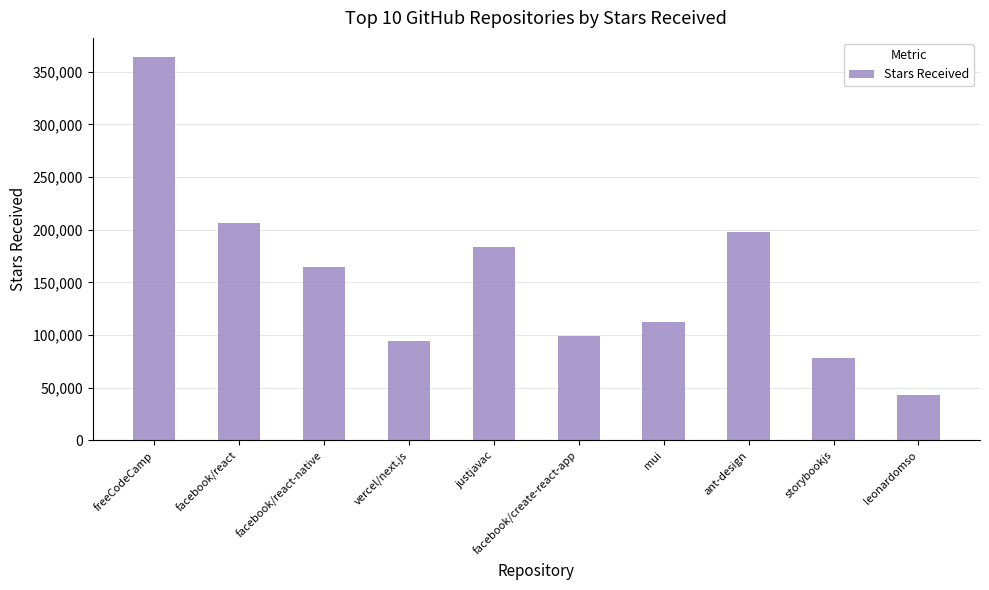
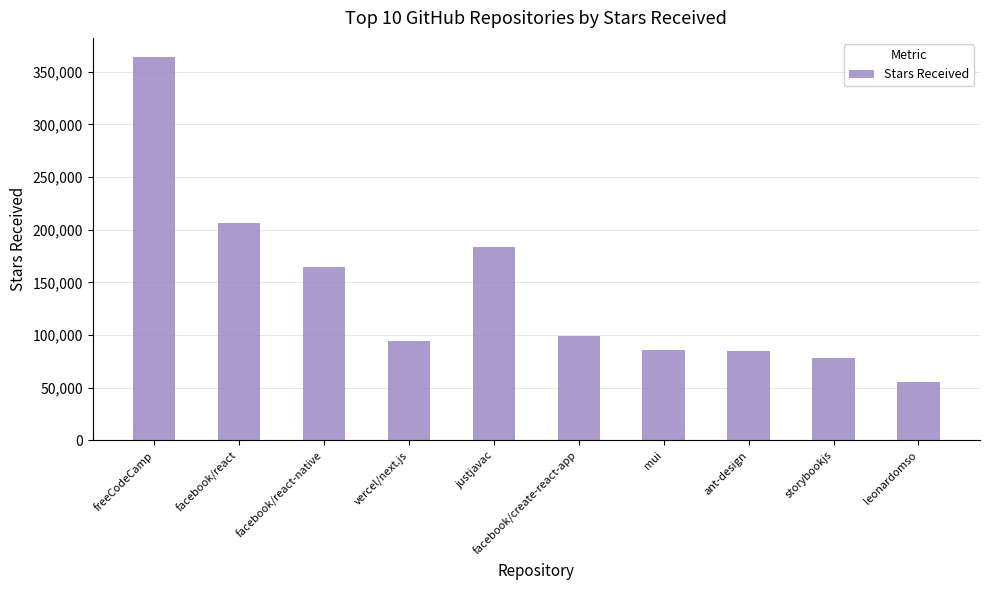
  {
    "freeCodeCamp": "364,000",
    "facebook/react": "206,000",
    "facebook/react-native": "165,000",
    "vercel/next.js": "94,000",
    "justjavac": "183,000",
    "facebook/create-react-app": "99,000",
-   "mui": "113,000",
-   "ant-design": "198,000",
+   "mui": "86,000",
+   "ant-design": "85,000",
    "storybookjs": "78,000",
-   "leonardomso": "43,000"
+   "leonardomso": "56,000"
  }
